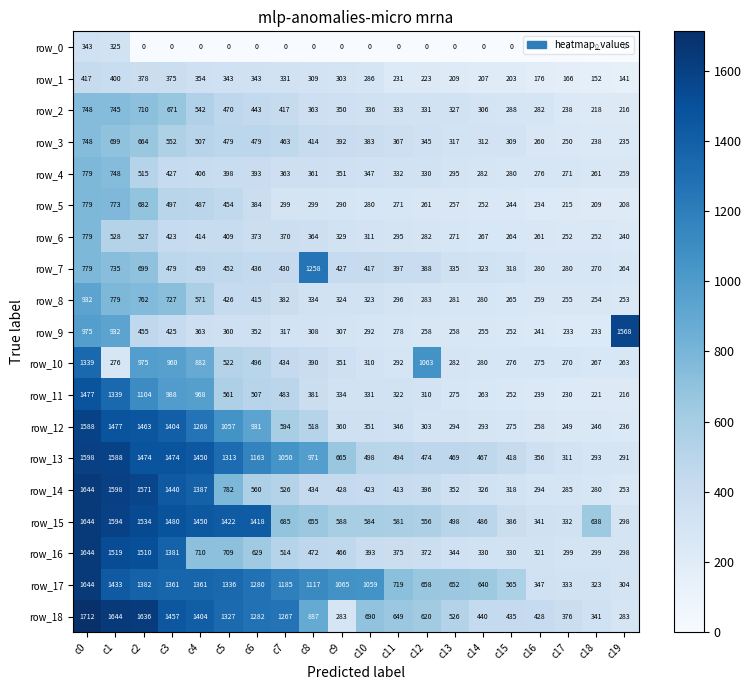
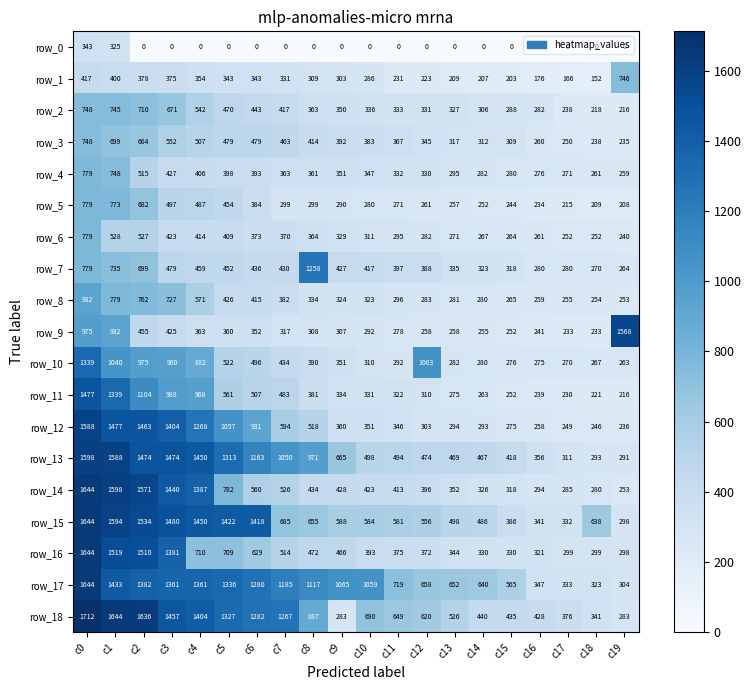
  {
    "row_1": {
      "c0": 417,
      "c1": 400,
      "c2": 378,
      "c3": 375,
      "c4": 354,
      "c5": 343,
      "c6": 343,
      "c7": 331,
      "c8": 309,
      "c9": 303,
      "c10": 286,
      "c11": 231,
      "c12": 223,
      "c13": 209,
      "c14": 207,
      "c15": 203,
      "c16": 176,
      "c17": 166,
      "c18": 152,
-     "c19": 141
+     "c19": 746
    },
    "row_10": {
      "c0": 1339,
-     "c1": 276,
+     "c1": 1040,
      "c2": 975,
      "c3": 960,
      "c4": 882,
      "c5": 522,
      "c6": 496,
      "c7": 434,
      "c8": 390,
      "c9": 351,
      "c10": 310,
      "c11": 292,
      "c12": 1063,
      "c13": 282,
      "c14": 280,
      "c15": 276,
      "c16": 275,
      "c17": 270,
      "c18": 267,
      "c19": 263
    }
  }
